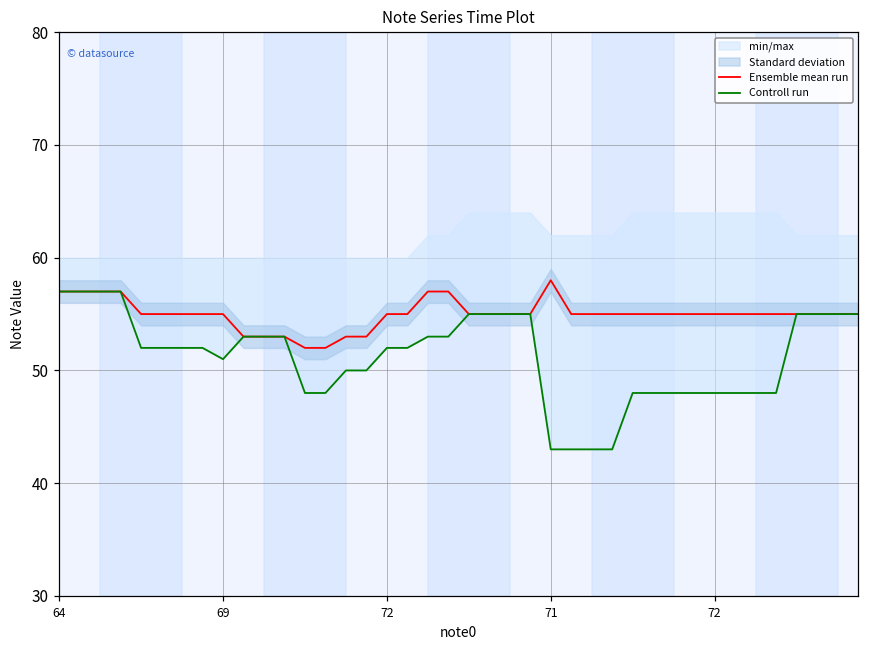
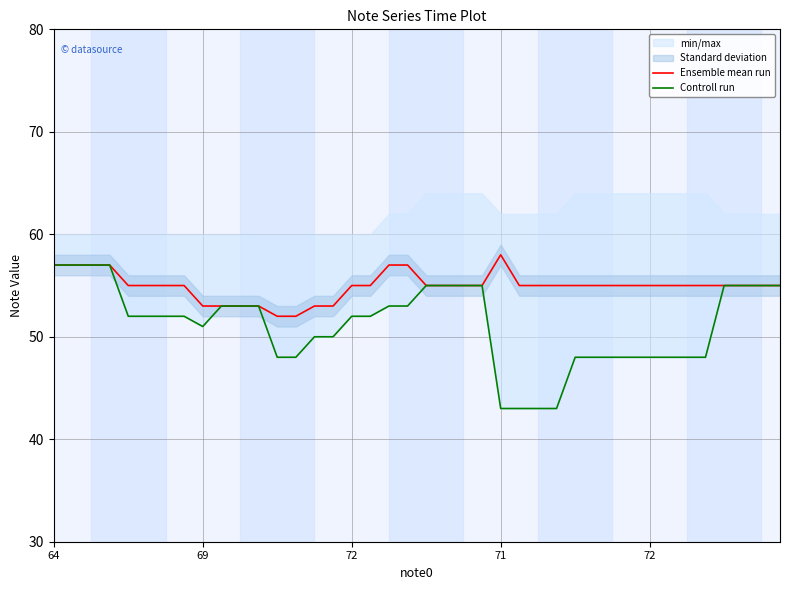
  {
    "Ensemble mean run": {
-     "69": 55,
+     "69": 53,
      "71": 58
    },
    "Controll run": {
      "69": 51,
      "71": 43
    }
  }
